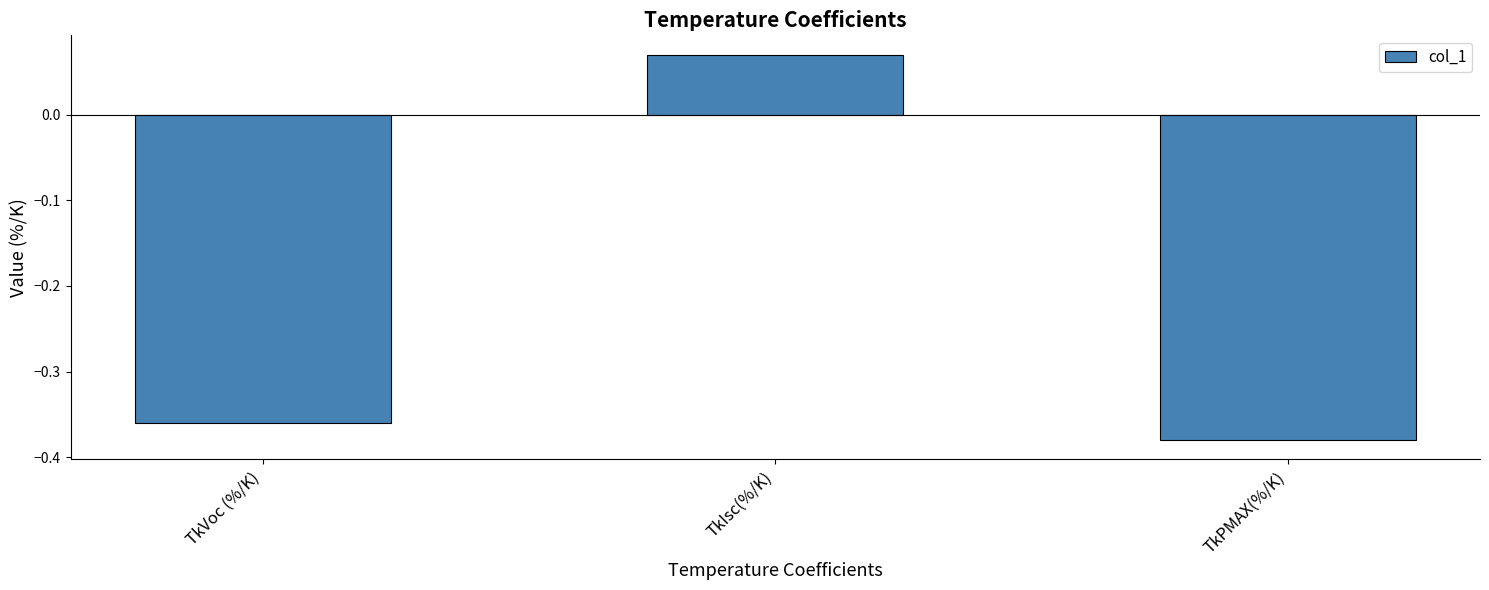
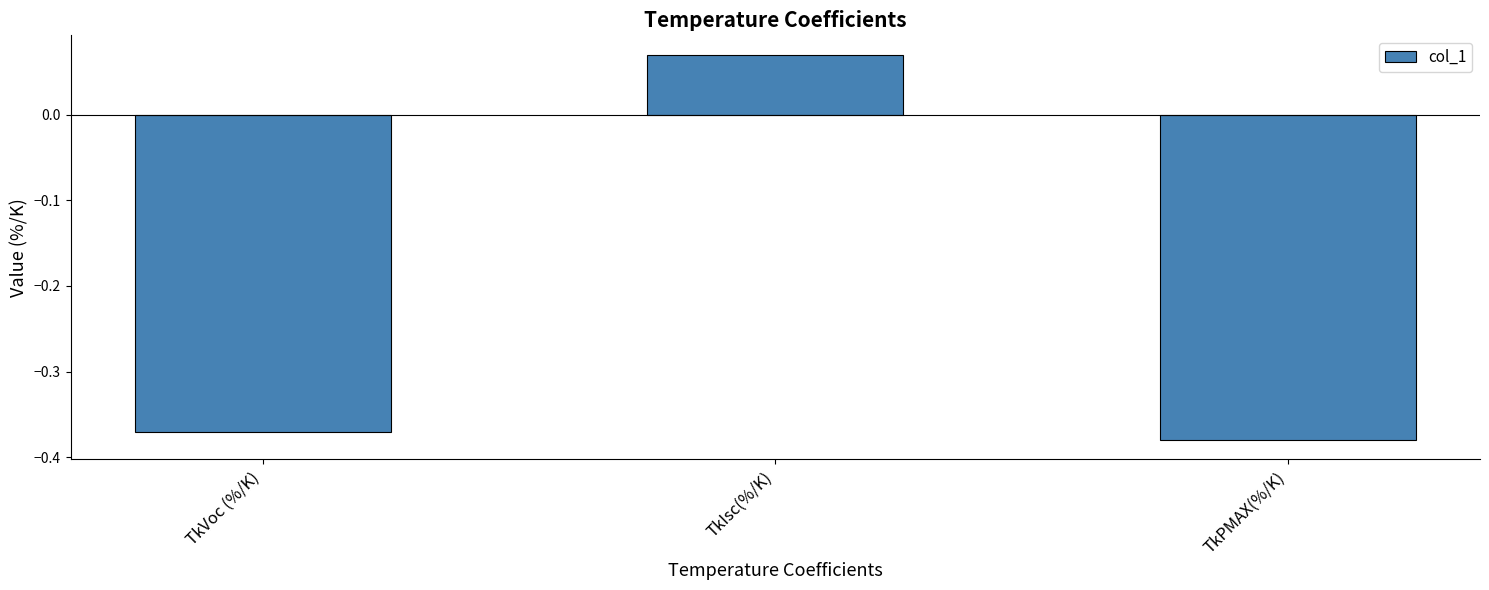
  {
-   "TkVoc (%/K)": -0.36,
+   "TkVoc (%/K)": -0.37,
    "TkIsc(%/K)": 0.07,
    "TkPMAX(%/K)": -0.38
  }
